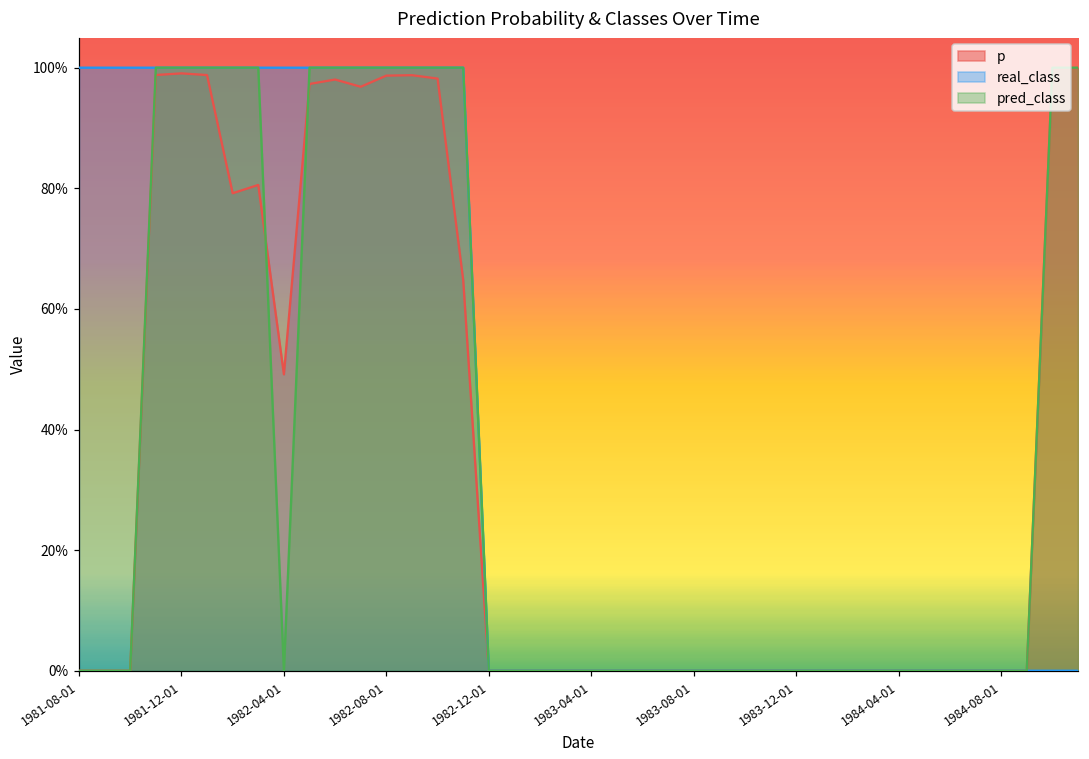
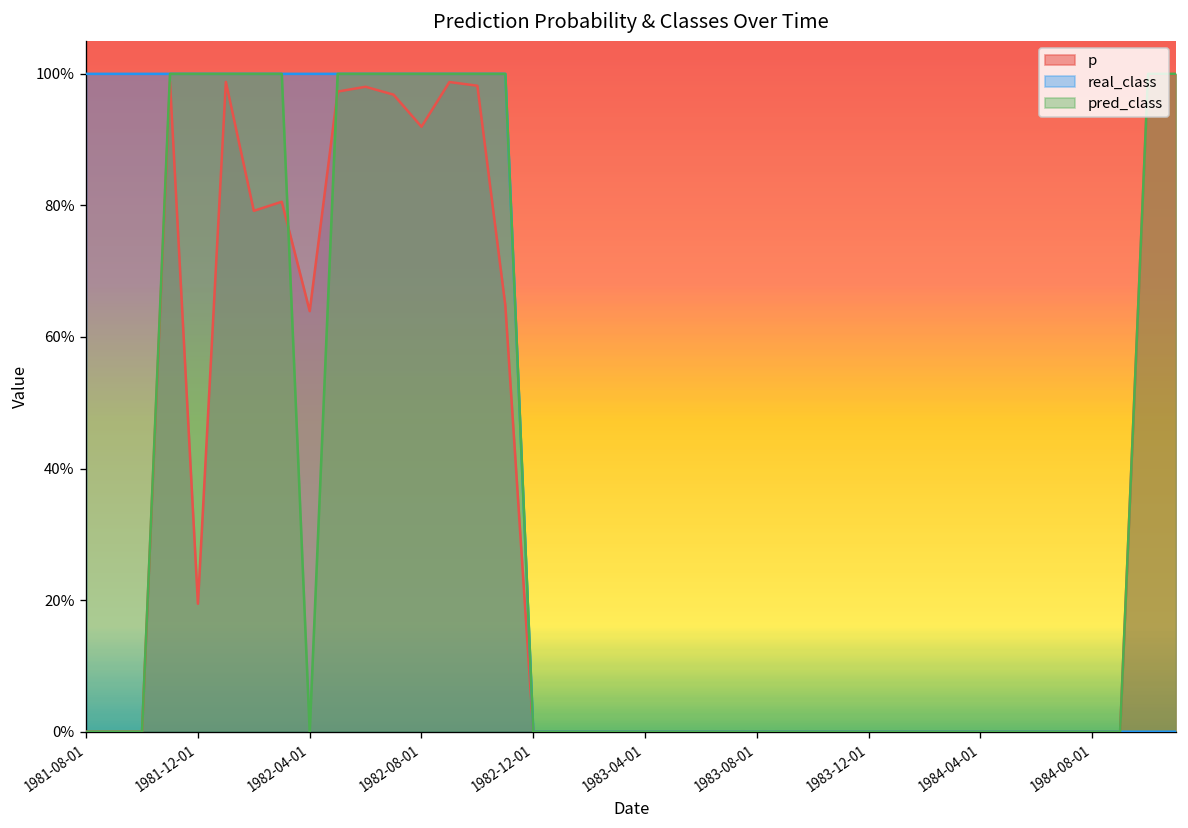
  {
    "p": {
-     "1981-12-01": "99%",
-     "1982-04-01": "49%",
-     "1982-08-01": "99%"
+     "1981-12-01": "19%",
+     "1982-04-01": "64%",
+     "1982-08-01": "92%"
    },
    "real_class": {
      "1981-08-01": "100%",
      "1982-04-01": "100%"
    },
    "pred_class": {
      "1982-04-01": "0%"
    }
  }
